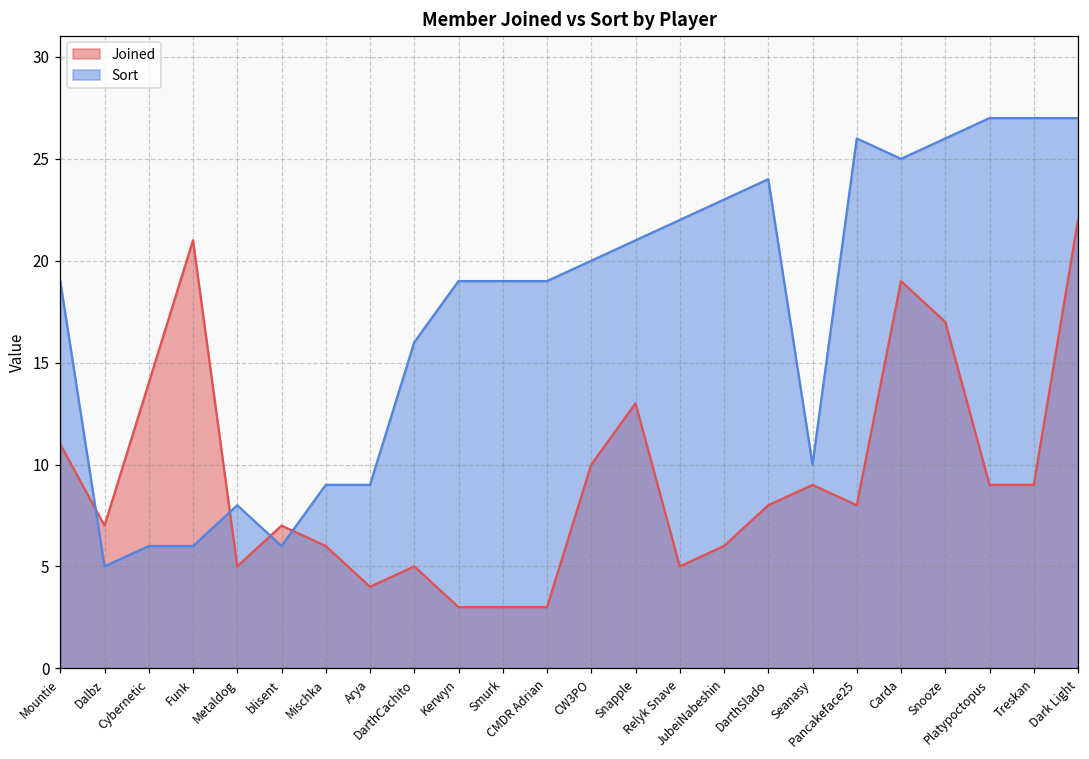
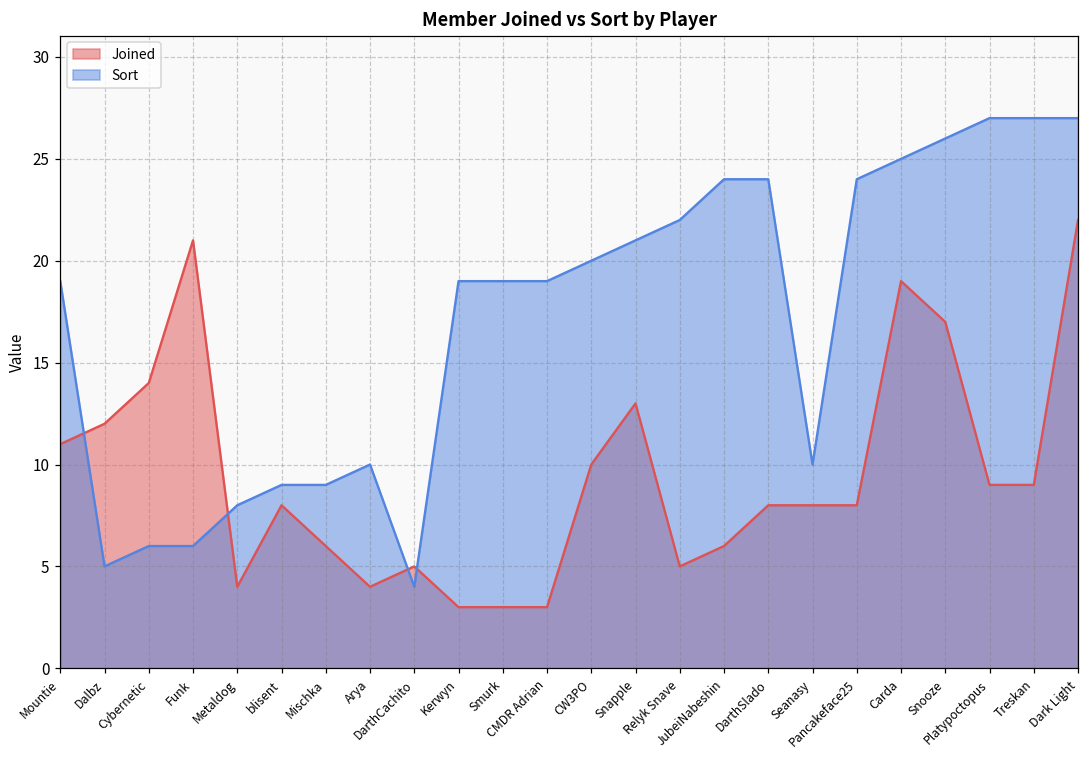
  {
    "Joined": {
      "Mountie": 11,
-     "Dalbz": 7,
+     "Dalbz": 12,
      "Cybernetic": 14,
      "Funk": 21,
-     "Metaldog": 5,
-     "blisent": 7,
+     "Metaldog": 4,
+     "blisent": 8,
      "Mischka": 6,
      "Arya": 4,
      "DarthCachito": 5,
      "Kerwyn": 3,
      "Smurk": 3,
      "CMDR Adrian": 3,
      "CW3PO": 10,
      "Snapple": 13,
      "Relyk Snave": 5,
      "JubeiNabeshin": 6,
      "DarthSlado": 8,
-     "Seanasy": 9,
+     "Seanasy": 8,
      "Pancakeface25": 8,
      "Carda": 19,
      "Snooze": 17,
      "Platypoctopus": 9,
      "Treskan": 9,
      "Dark Light": 22
    },
    "Sort": {
      "Mountie": 19,
      "Dalbz": 5,
      "Cybernetic": 6,
      "Funk": 6,
      "Metaldog": 8,
-     "blisent": 6,
+     "blisent": 9,
      "Mischka": 9,
-     "Arya": 9,
-     "DarthCachito": 16,
+     "Arya": 10,
+     "DarthCachito": 4,
      "Kerwyn": 19,
      "Smurk": 19,
      "CMDR Adrian": 19,
      "CW3PO": 20,
      "Snapple": 21,
      "Relyk Snave": 22,
-     "JubeiNabeshin": 23,
+     "JubeiNabeshin": 24,
      "DarthSlado": 24,
      "Seanasy": 10,
-     "Pancakeface25": 26,
+     "Pancakeface25": 24,
      "Carda": 25,
      "Snooze": 26,
      "Platypoctopus": 27,
      "Treskan": 27,
      "Dark Light": 27
    }
  }
